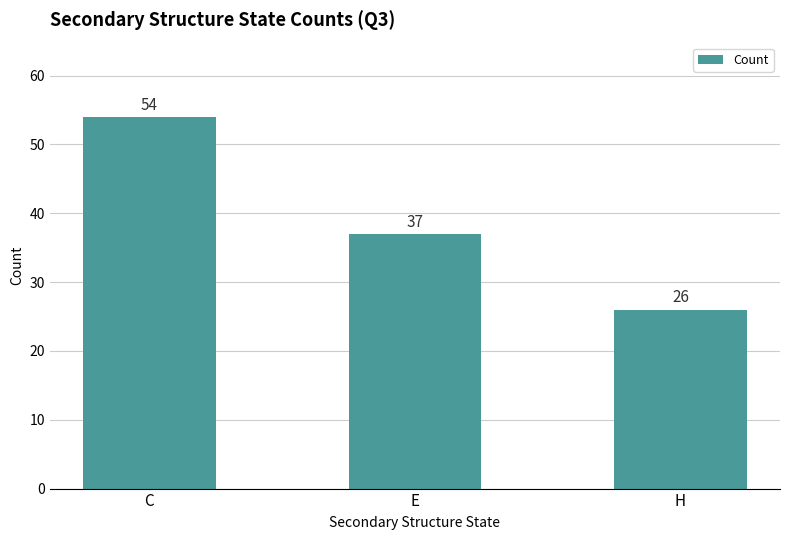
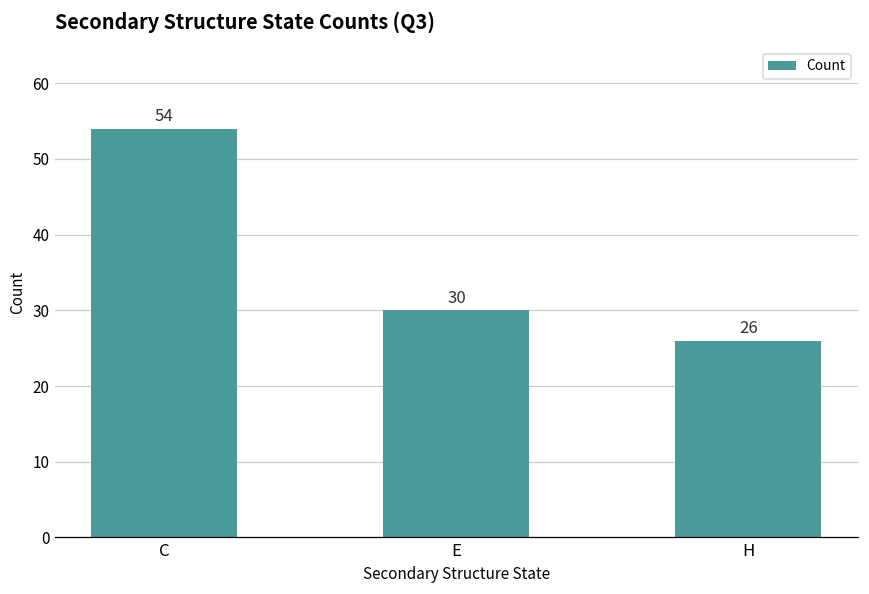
  {
    "C": 54,
-   "E": 37,
+   "E": 30,
    "H": 26
  }
